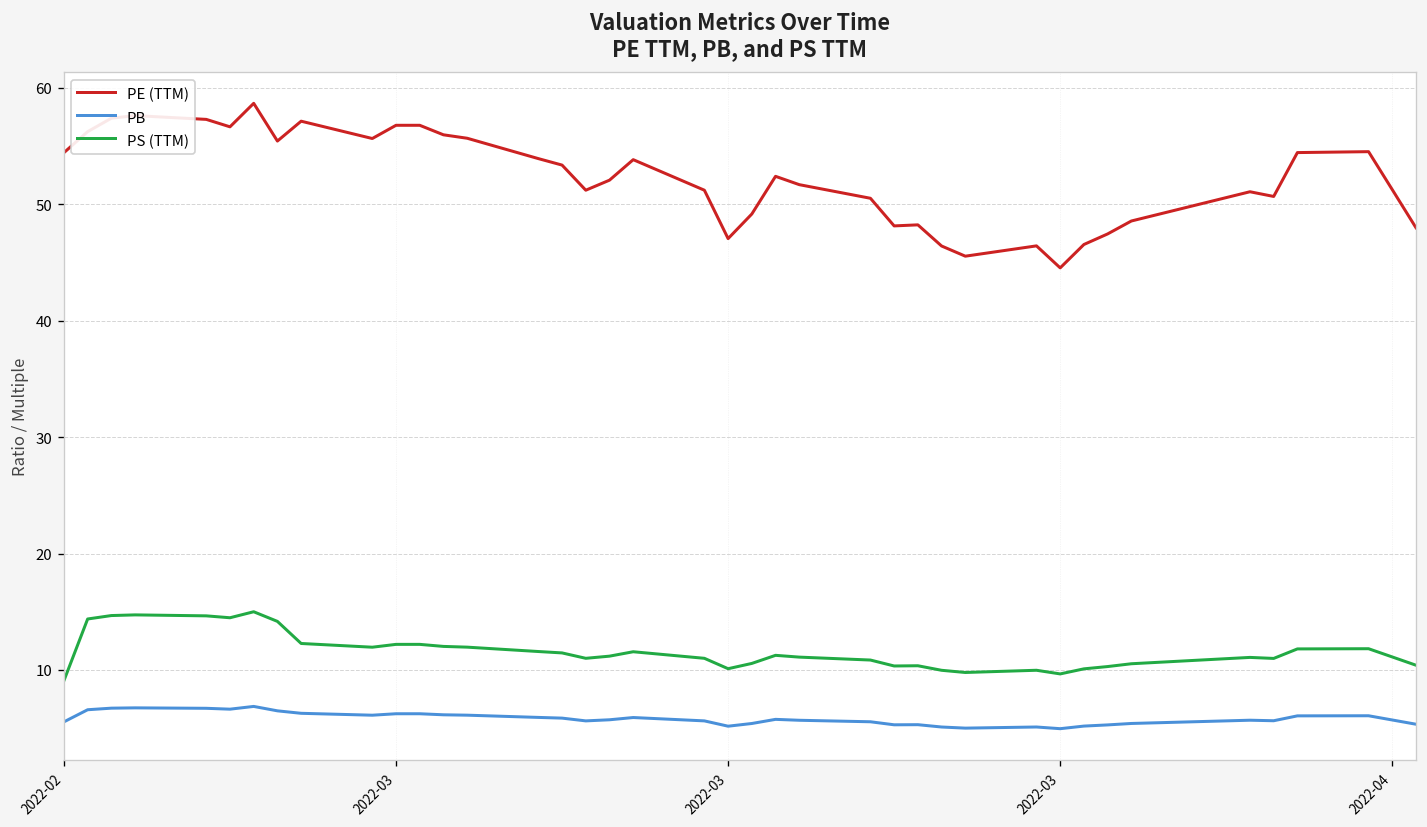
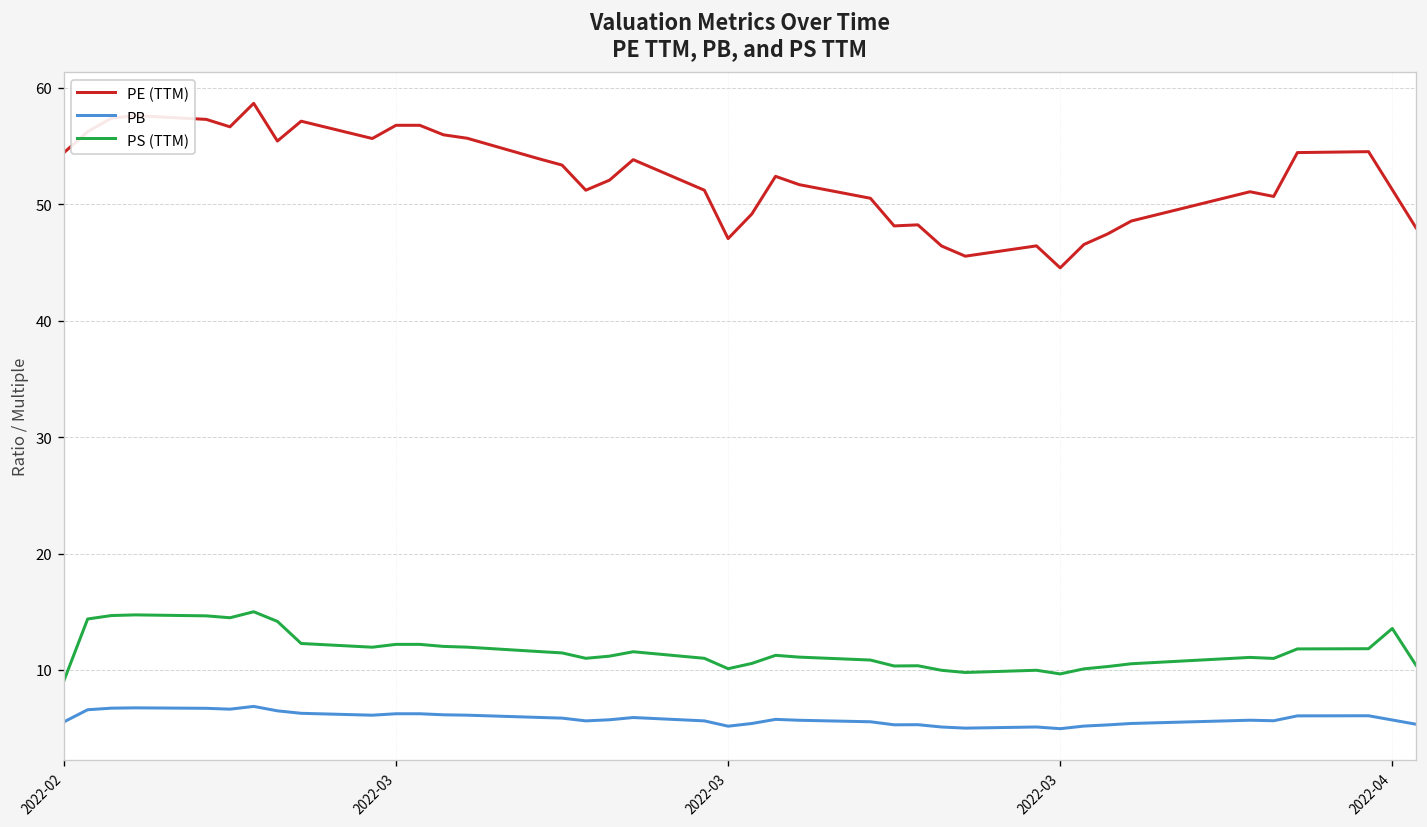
  {
    "PE (TTM)": {
      "2022-02": 54,
      "2022-04": 51
    },
    "PB": {
      "2022-02": 6,
      "2022-04": 6
    },
    "PS (TTM)": {
      "2022-02": 9,
-     "2022-04": 11
+     "2022-04": 14
    }
  }
